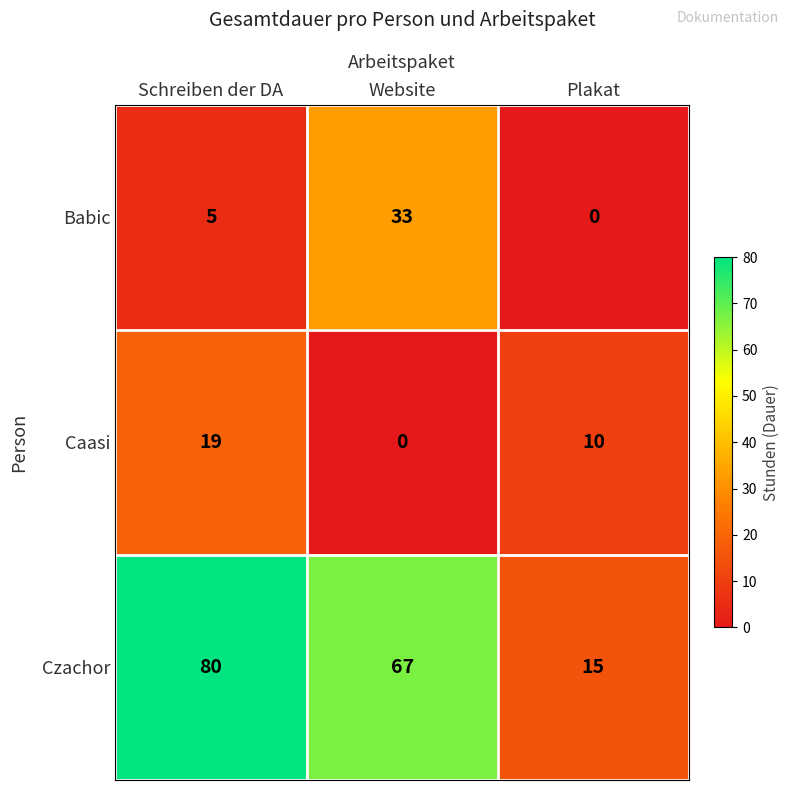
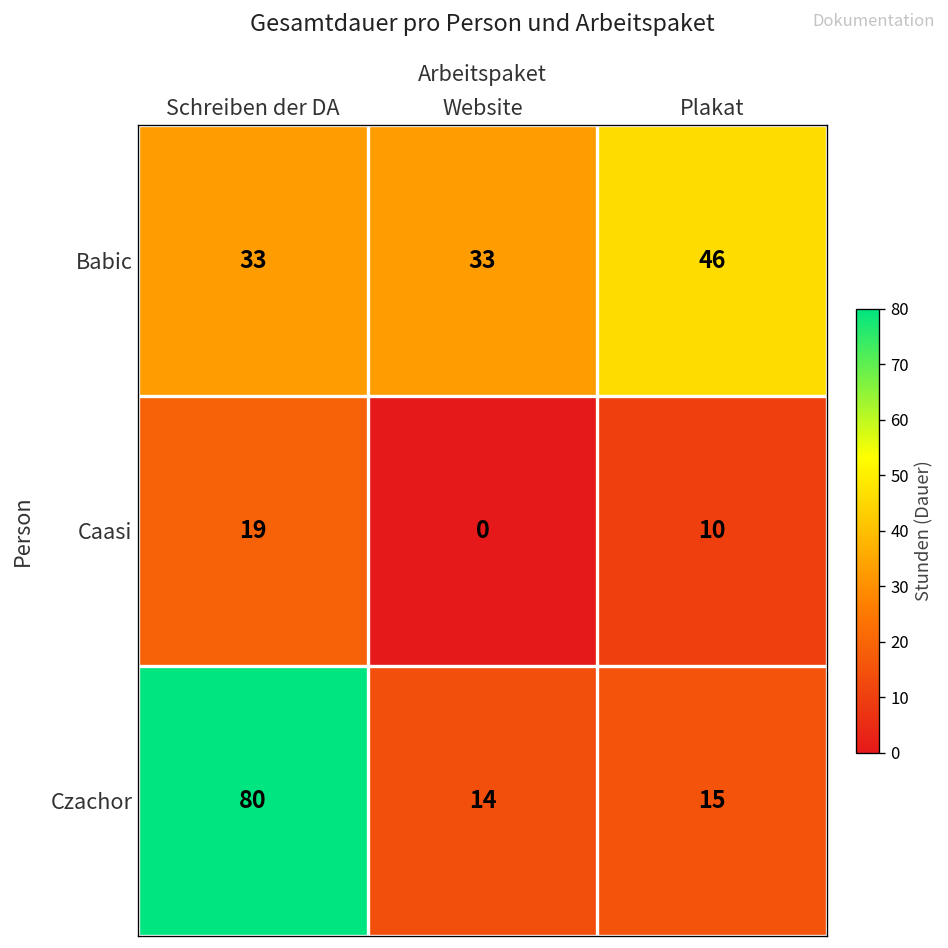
  {
    "Babic": {
-     "Schreiben der DA": 5,
+     "Schreiben der DA": 33,
      "Website": 33,
-     "Plakat": 0
+     "Plakat": 46
    },
    "Caasi": {
      "Schreiben der DA": 19,
      "Website": 0,
      "Plakat": 10
    },
    "Czachor": {
      "Schreiben der DA": 80,
-     "Website": 67,
+     "Website": 14,
      "Plakat": 15
    }
  }
